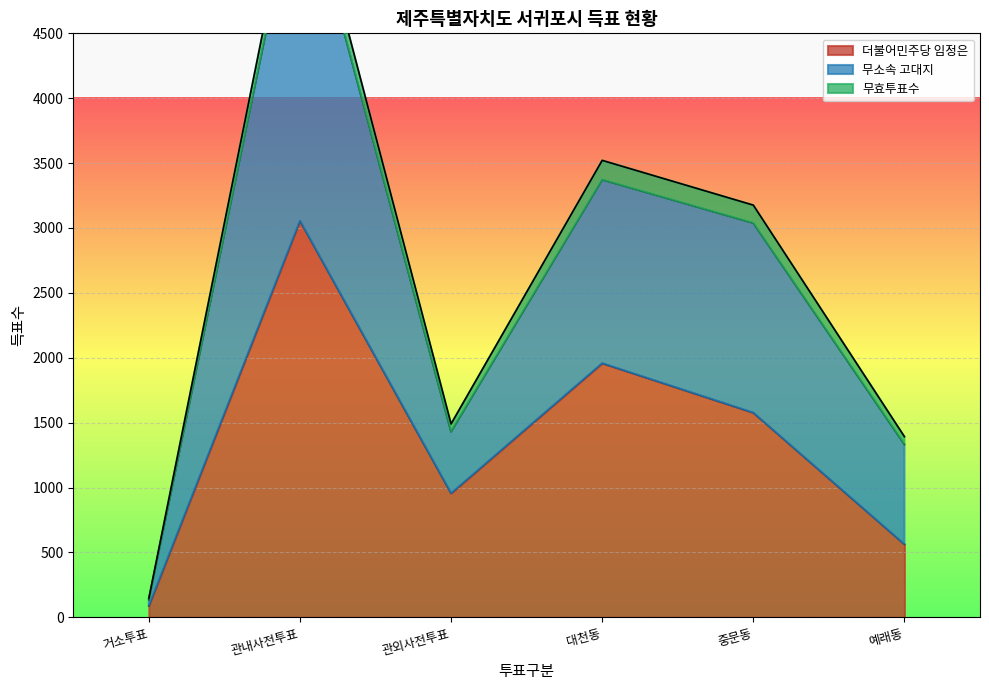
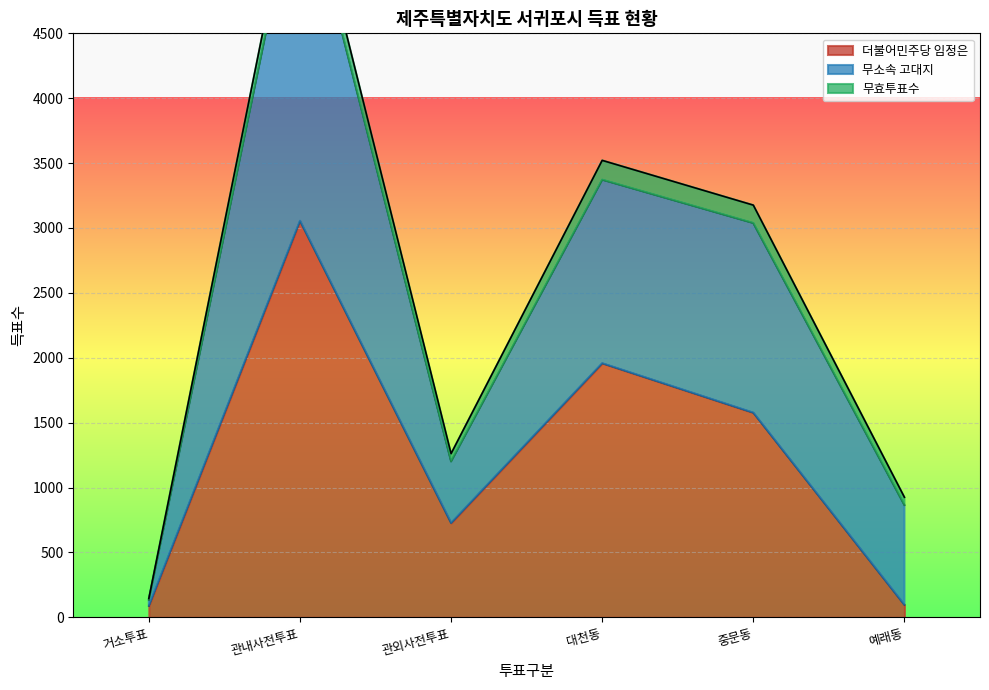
  {
    "더불어민주당 임정은": {
      "거소투표": 90,
      "관내사전투표": 3060,
-     "관외사전투표": 960,
+     "관외사전투표": 730,
      "대천동": 1960,
      "중문동": 1580,
-     "예래동": 560
+     "예래동": 100
    },
    "무소속 고대지": {
      "관외사전투표": 470,
      "대천동": 1410,
      "중문동": 1460,
      "예래동": 770
    },
    "무효투표수": {
      "관외사전투표": 60,
      "대천동": 150,
      "중문동": 140,
      "예래동": 60
    }
  }
